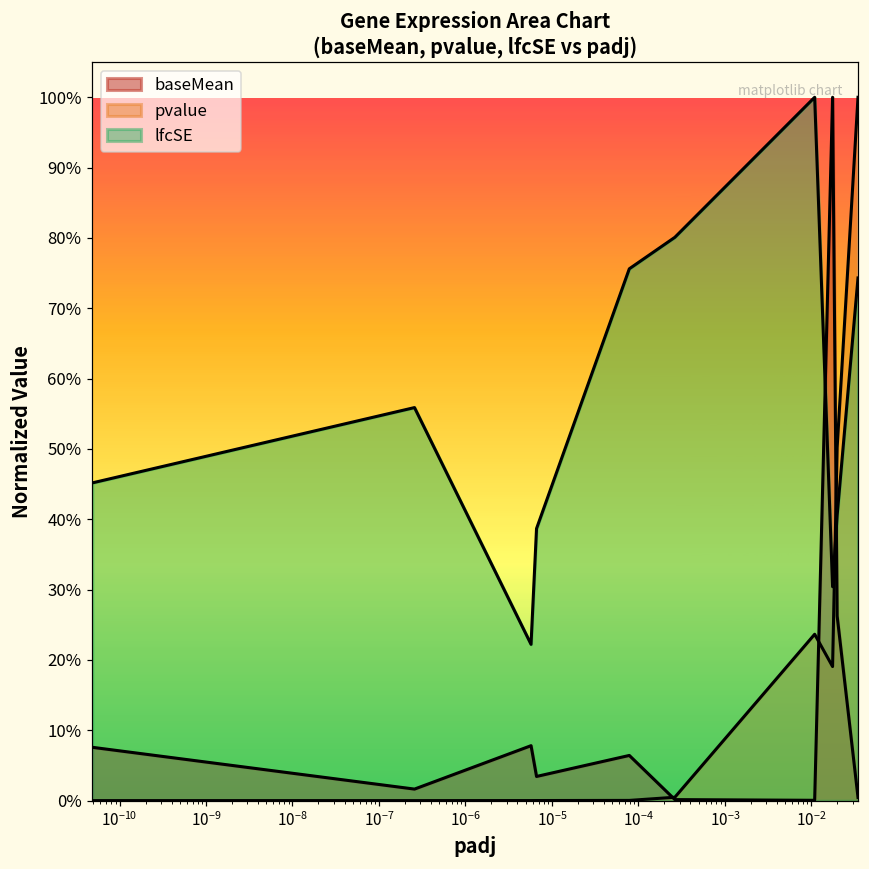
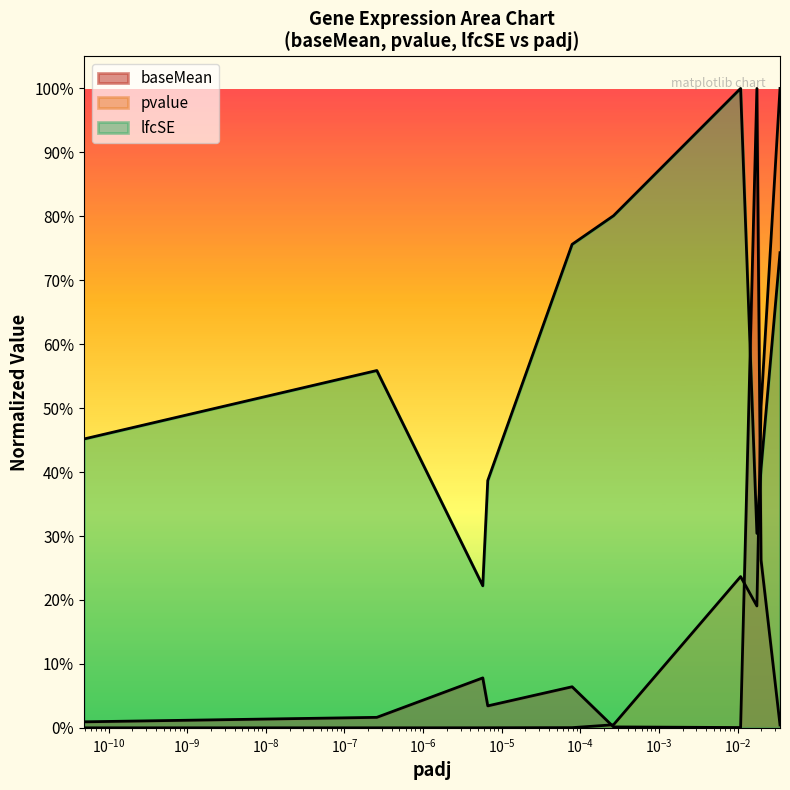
  {
    "baseMean": {
-     "10^-12": "8%"
+     "10^-12": "1%"
    },
    "pvalue": {
      "10^-12": "0%"
    },
    "lfcSE": {
      "10^-12": "45%"
    }
  }
